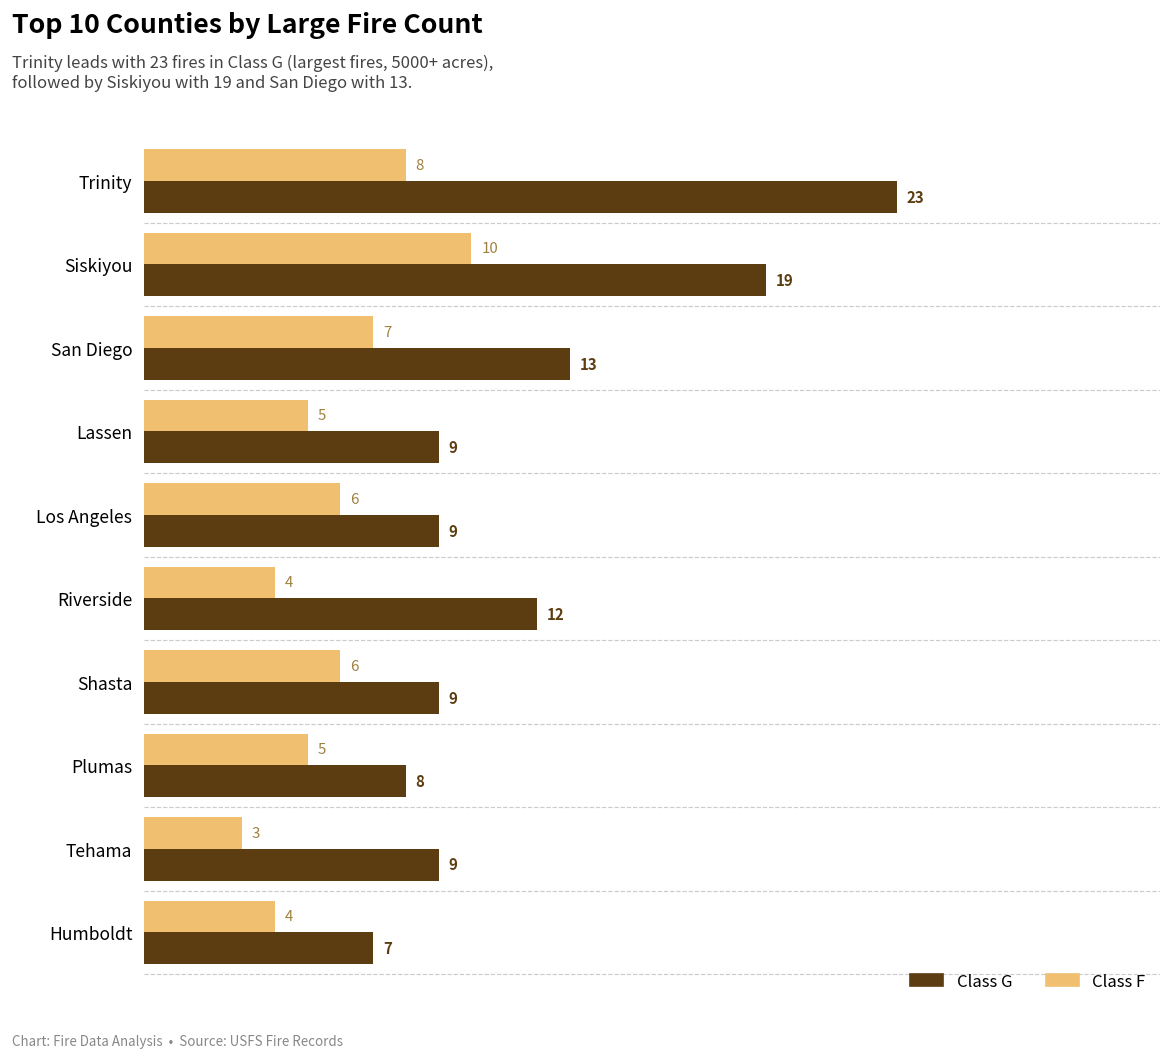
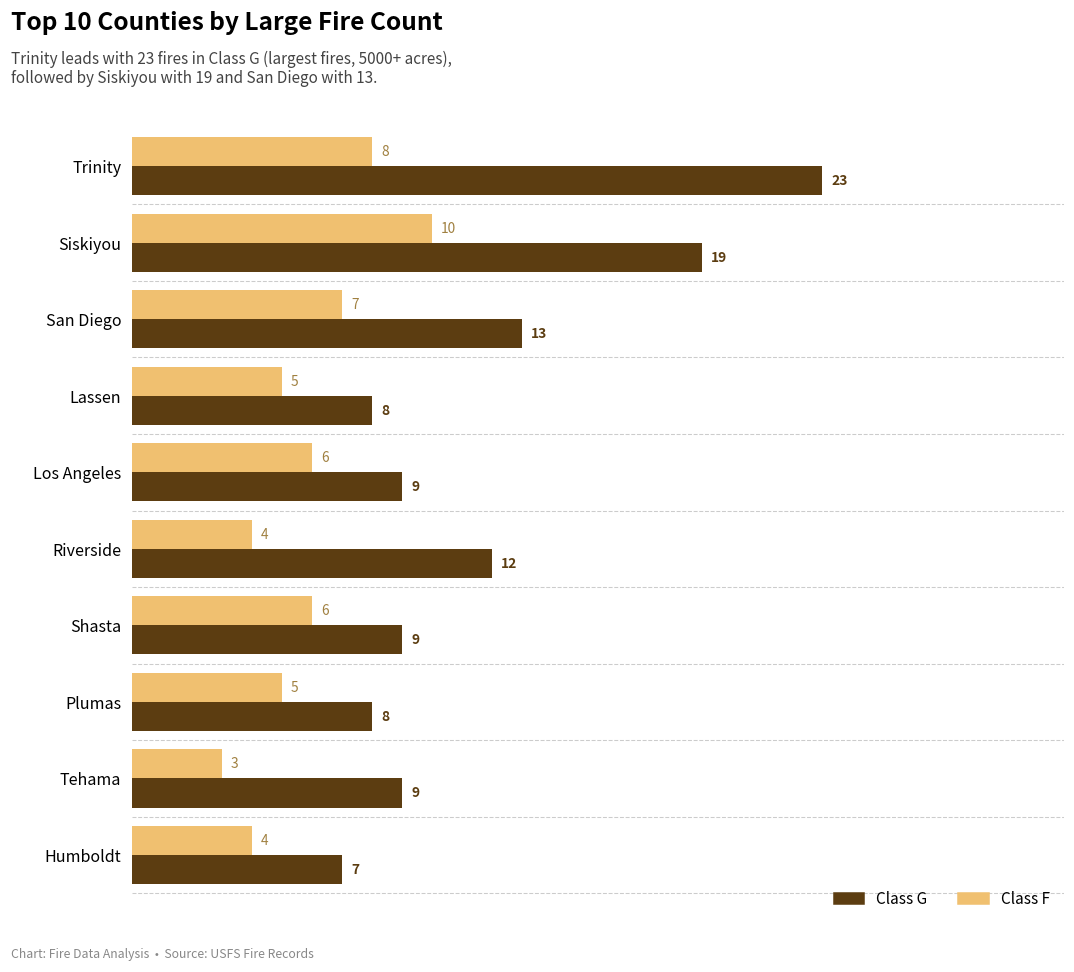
  {
    "Class G": {
      "Trinity": 23,
      "Siskiyou": 19,
      "San Diego": 13,
-     "Lassen": 9,
+     "Lassen": 8,
      "Los Angeles": 9,
      "Riverside": 12,
      "Shasta": 9,
      "Plumas": 8,
      "Tehama": 9,
      "Humboldt": 7
    },
    "Class F": {
      "Trinity": 8,
      "Siskiyou": 10,
      "San Diego": 7,
      "Lassen": 5,
      "Los Angeles": 6,
      "Riverside": 4,
      "Shasta": 6,
      "Plumas": 5,
      "Tehama": 3,
      "Humboldt": 4
    }
  }
